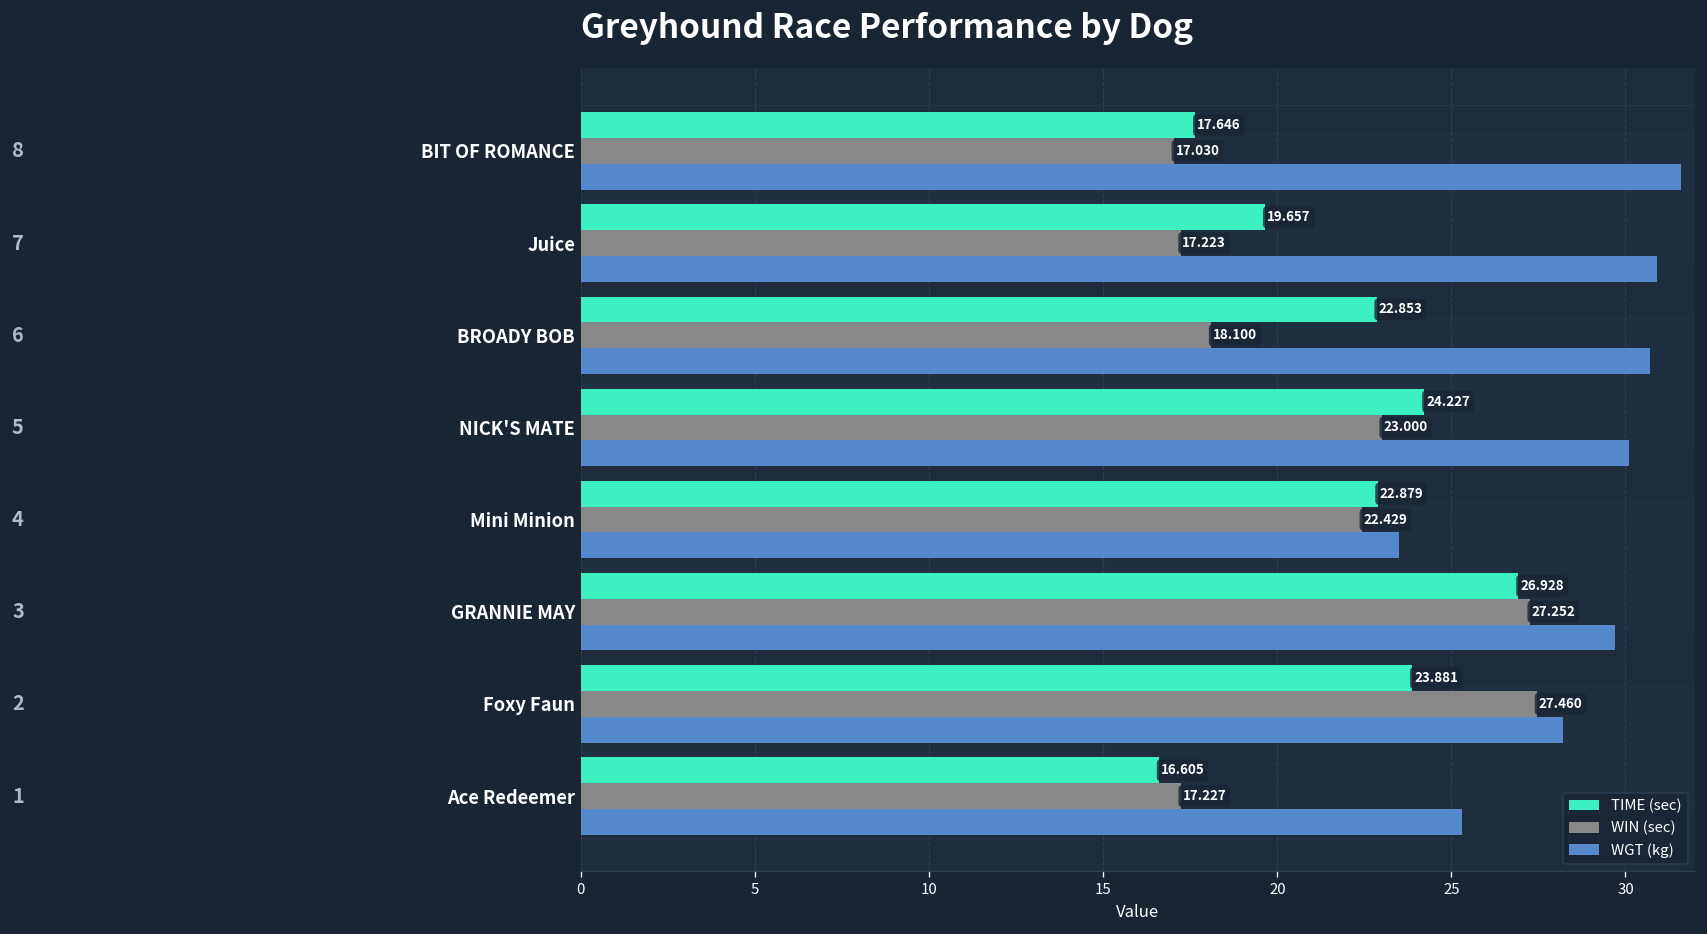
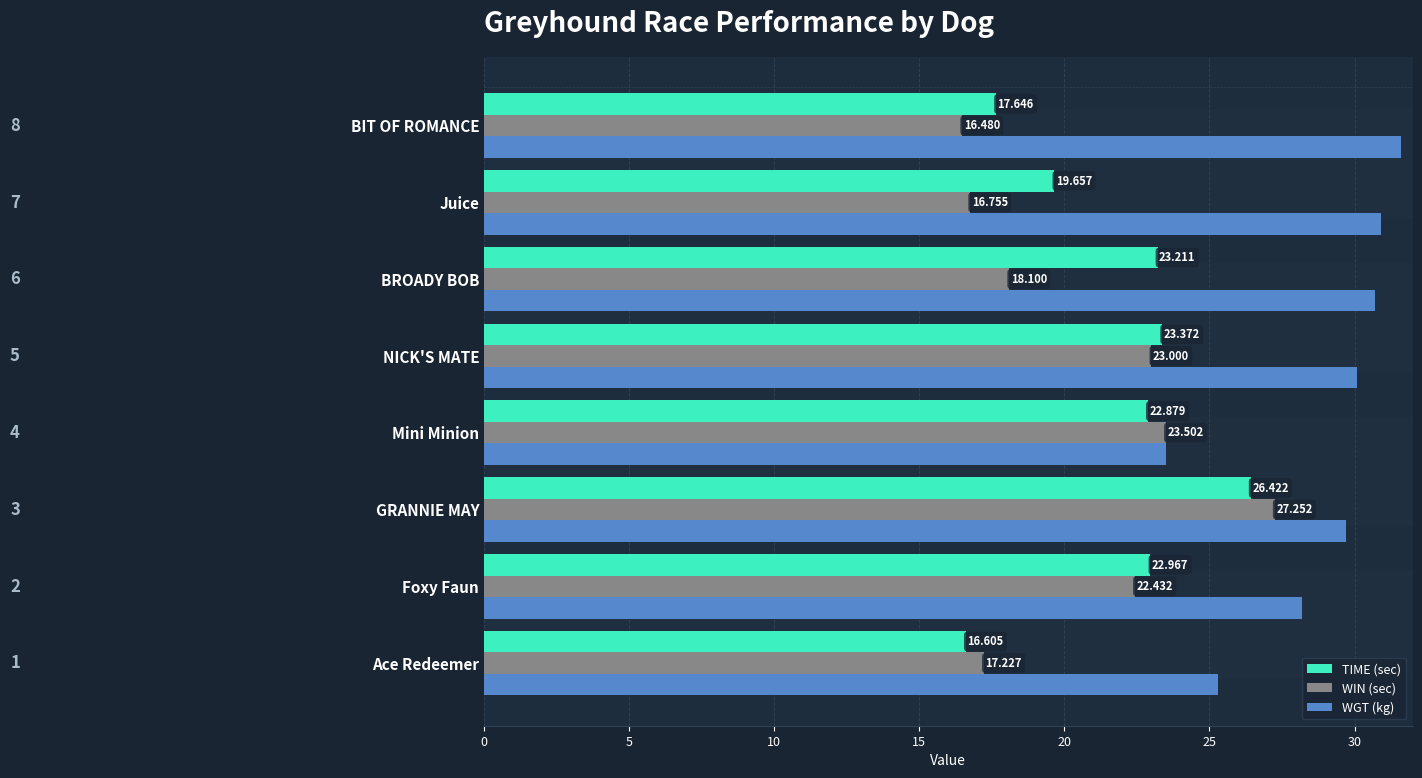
  {
    "TIME (sec)": {
-     "BROADY BOB": 22.853,
-     "NICK'S MATE": 24.227,
-     "GRANNIE MAY": 26.928,
-     "Foxy Faun": 23.881
+     "BROADY BOB": 23.211,
+     "NICK'S MATE": 23.372,
+     "GRANNIE MAY": 26.422,
+     "Foxy Faun": 22.967
    },
    "WIN (sec)": {
-     "BIT OF ROMANCE": 17.030,
-     "Juice": 17.223,
-     "Mini Minion": 22.429,
-     "Foxy Faun": 27.460
+     "BIT OF ROMANCE": 16.480,
+     "Juice": 16.755,
+     "Mini Minion": 23.502,
+     "Foxy Faun": 22.432
    },
    "WGT (kg)": {
      "BIT OF ROMANCE": 31.6,
      "Juice": 30.9,
      "BROADY BOB": 30.7,
      "NICK'S MATE": 30.1,
      "Mini Minion": 23.5,
      "GRANNIE MAY": 29.7,
      "Foxy Faun": 28.2,
      "Ace Redeemer": 25.3
    }
  }
